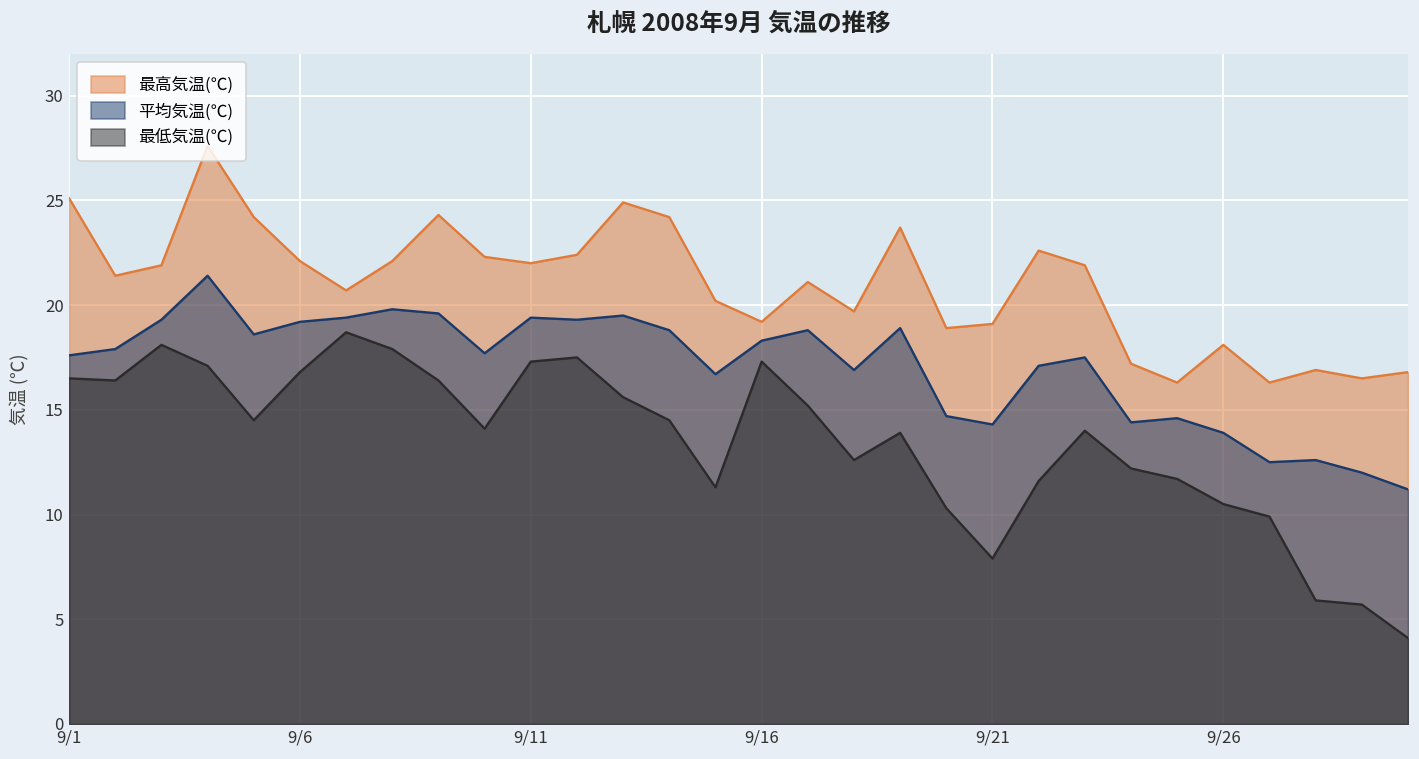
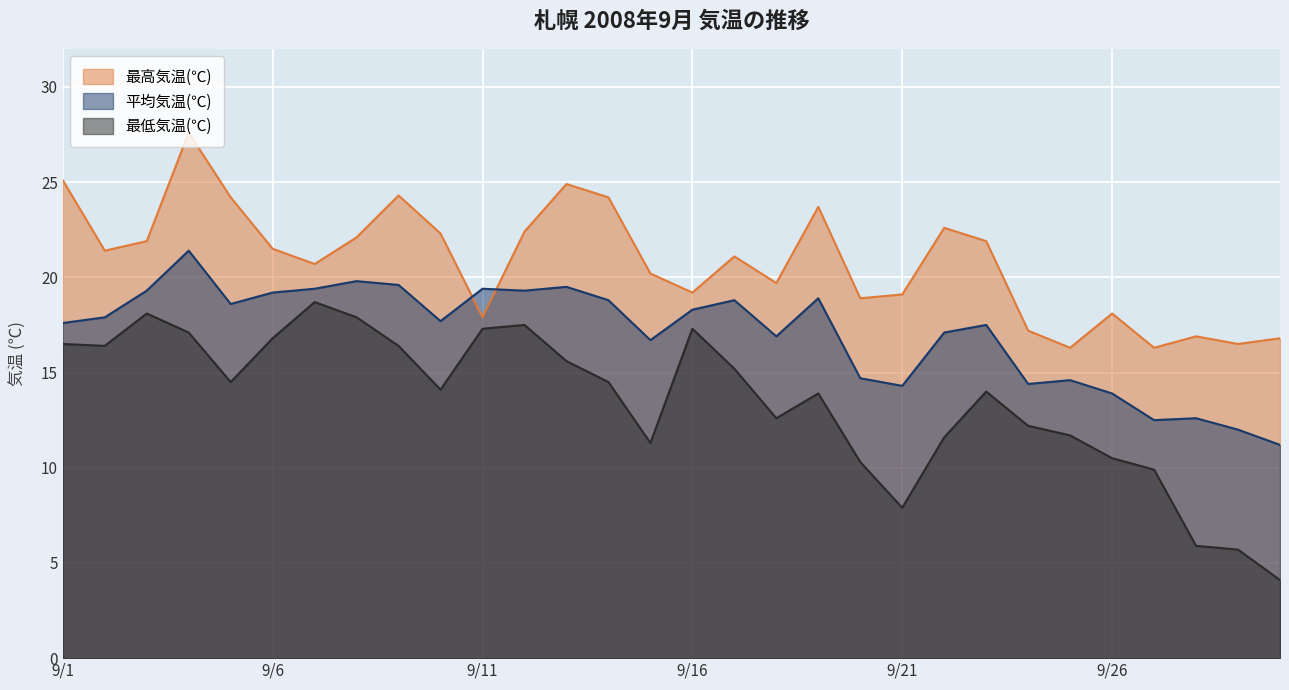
  {
    "最高気温(℃)": {
      "9/1": 25.1,
-     "9/6": 22.1,
-     "9/11": 22.0,
+     "9/6": 21.5,
+     "9/11": 17.9,
      "9/16": 19.2,
      "9/21": 19.1,
      "9/26": 18.1
    }
  }
